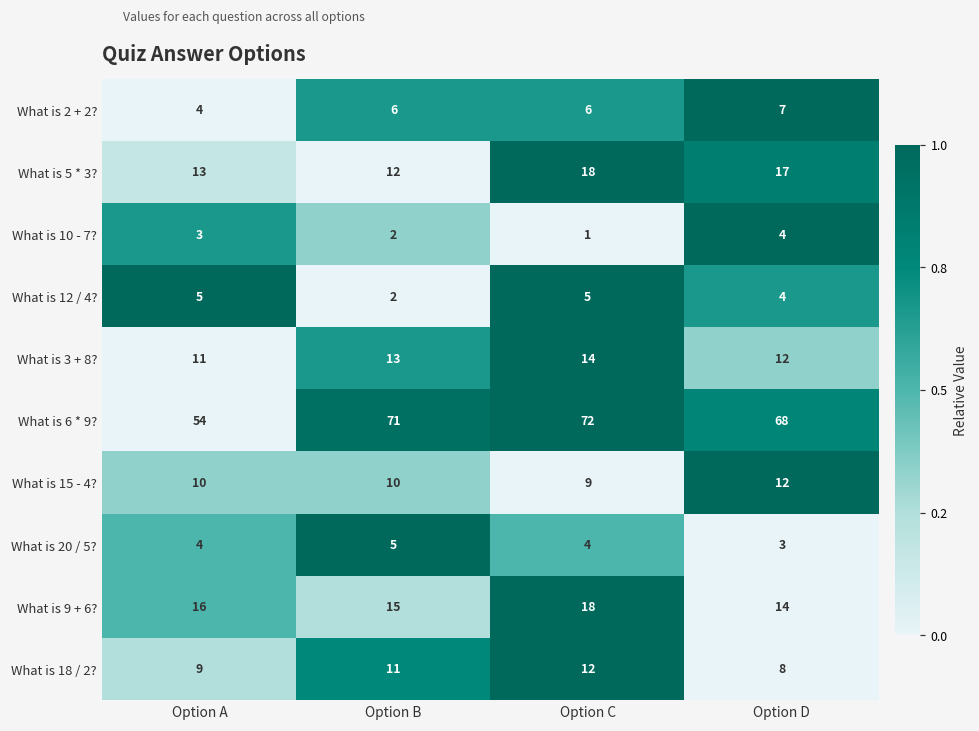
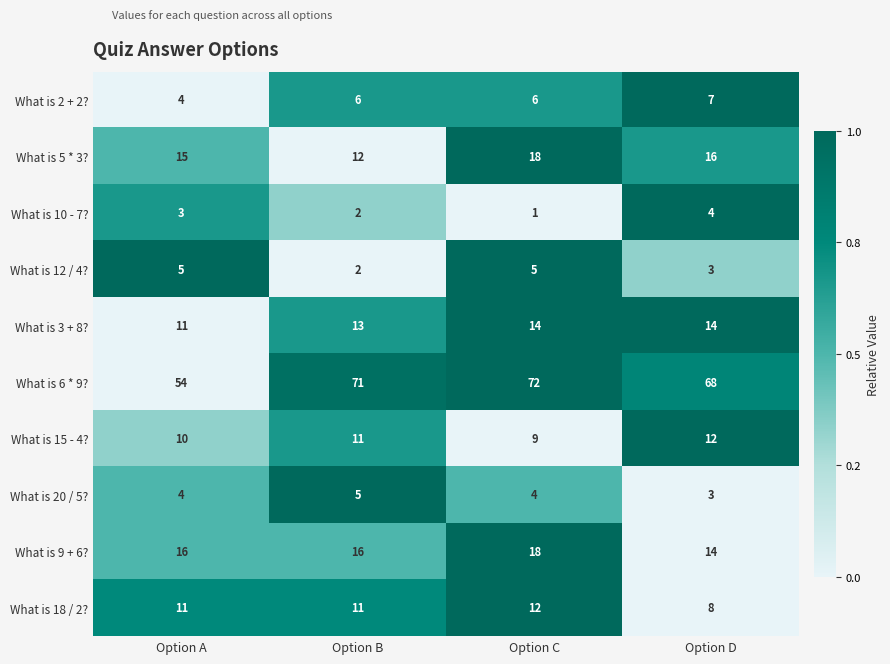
  {
    "What is 2 + 2?": {
      "Option A": 4,
      "Option B": 6,
      "Option C": 6,
      "Option D": 7
    },
    "What is 5 * 3?": {
-     "Option A": 13,
+     "Option A": 15,
      "Option B": 12,
      "Option C": 18,
-     "Option D": 17
+     "Option D": 16
    },
    "What is 10 - 7?": {
      "Option A": 3,
      "Option B": 2,
      "Option C": 1,
      "Option D": 4
    },
    "What is 12 / 4?": {
      "Option A": 5,
      "Option B": 2,
      "Option C": 5,
-     "Option D": 4
+     "Option D": 3
    },
    "What is 3 + 8?": {
      "Option A": 11,
      "Option B": 13,
      "Option C": 14,
-     "Option D": 12
+     "Option D": 14
    },
    "What is 6 * 9?": {
      "Option A": 54,
      "Option B": 71,
      "Option C": 72,
      "Option D": 68
    },
    "What is 15 - 4?": {
      "Option A": 10,
-     "Option B": 10,
+     "Option B": 11,
      "Option C": 9,
      "Option D": 12
    },
    "What is 20 / 5?": {
      "Option A": 4,
      "Option B": 5,
      "Option C": 4,
      "Option D": 3
    },
    "What is 9 + 6?": {
      "Option A": 16,
-     "Option B": 15,
+     "Option B": 16,
      "Option C": 18,
      "Option D": 14
    },
    "What is 18 / 2?": {
-     "Option A": 9,
+     "Option A": 11,
      "Option B": 11,
      "Option C": 12,
      "Option D": 8
    }
  }
